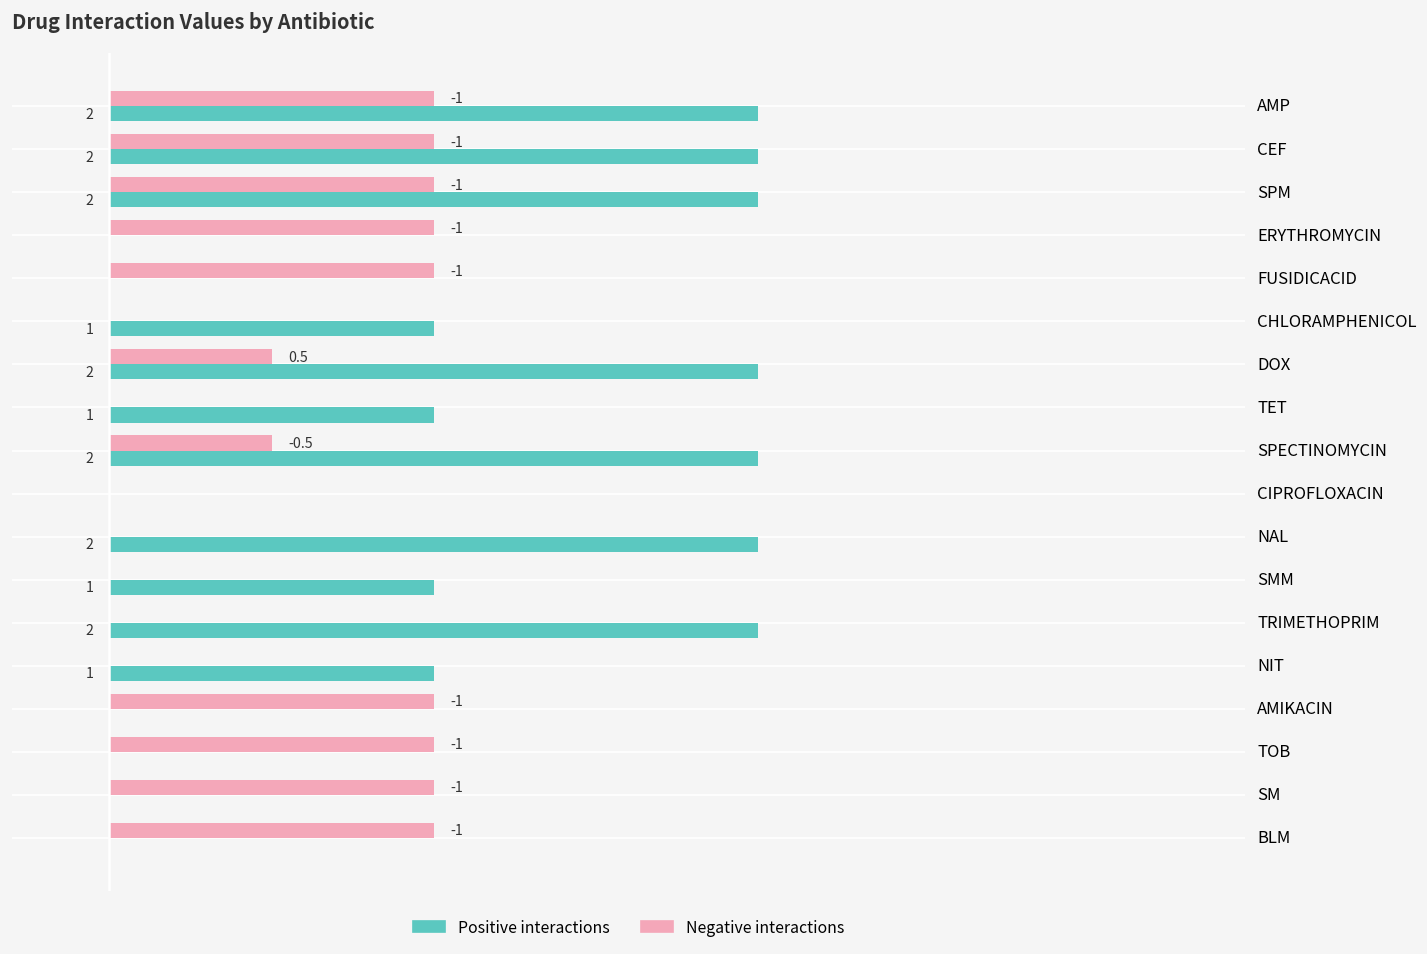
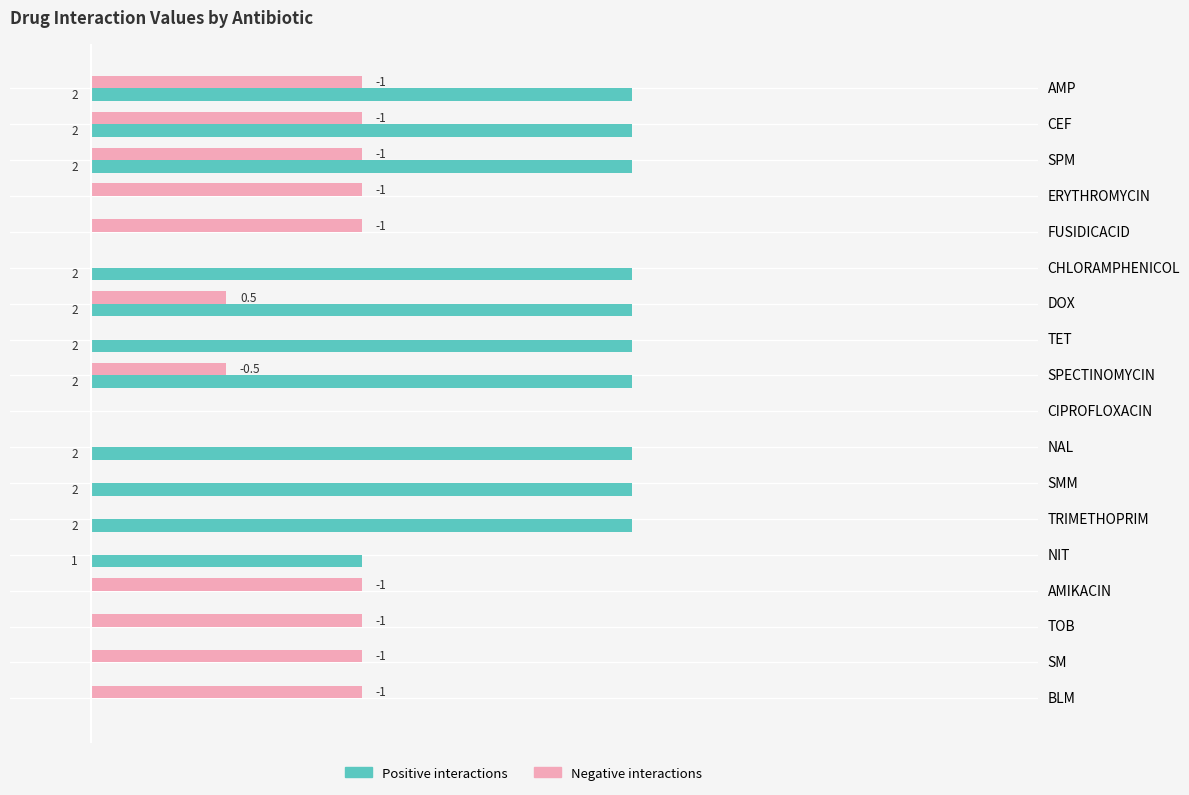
  {
    "Positive interactions": {
-     "CHLORAMPHENICOL": 1,
-     "TET": 1,
-     "SMM": 1
+     "CHLORAMPHENICOL": 2,
+     "TET": 2,
+     "SMM": 2
    },
    "Negative interactions": {
      "DOX": 0.5
    }
  }
